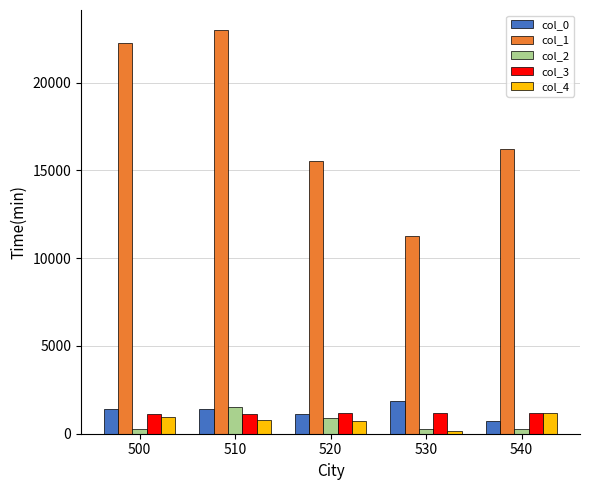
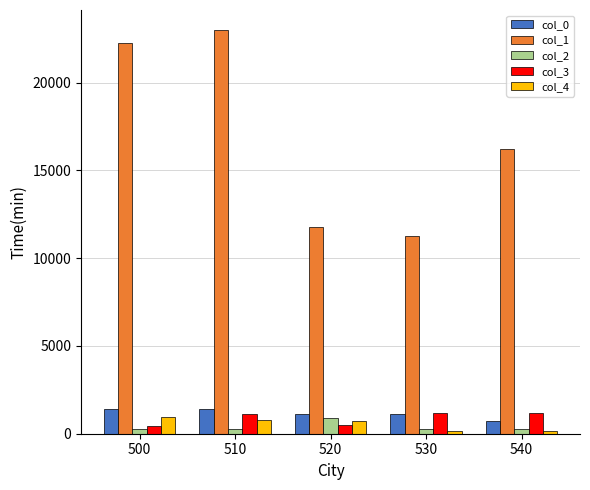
  {
    "col_0": {
      "500": 1400,
      "510": 1400,
      "520": 1100,
-     "530": 1900,
+     "530": 1100,
      "540": 700
    },
    "col_1": {
      "500": 22300,
      "510": 23000,
-     "520": 15500,
+     "520": 11800,
      "530": 11300,
      "540": 16200
    },
    "col_2": {
      "500": 200,
-     "510": 1500,
+     "510": 200,
      "520": 900,
      "530": 300,
      "540": 300
    },
    "col_3": {
-     "500": 1100,
+     "500": 400,
      "510": 1100,
-     "520": 1200,
+     "520": 500,
      "530": 1200,
      "540": 1200
    },
    "col_4": {
      "500": 1000,
      "510": 800,
      "520": 700,
      "530": 200,
-     "540": 1200
+     "540": 200
    }
  }
